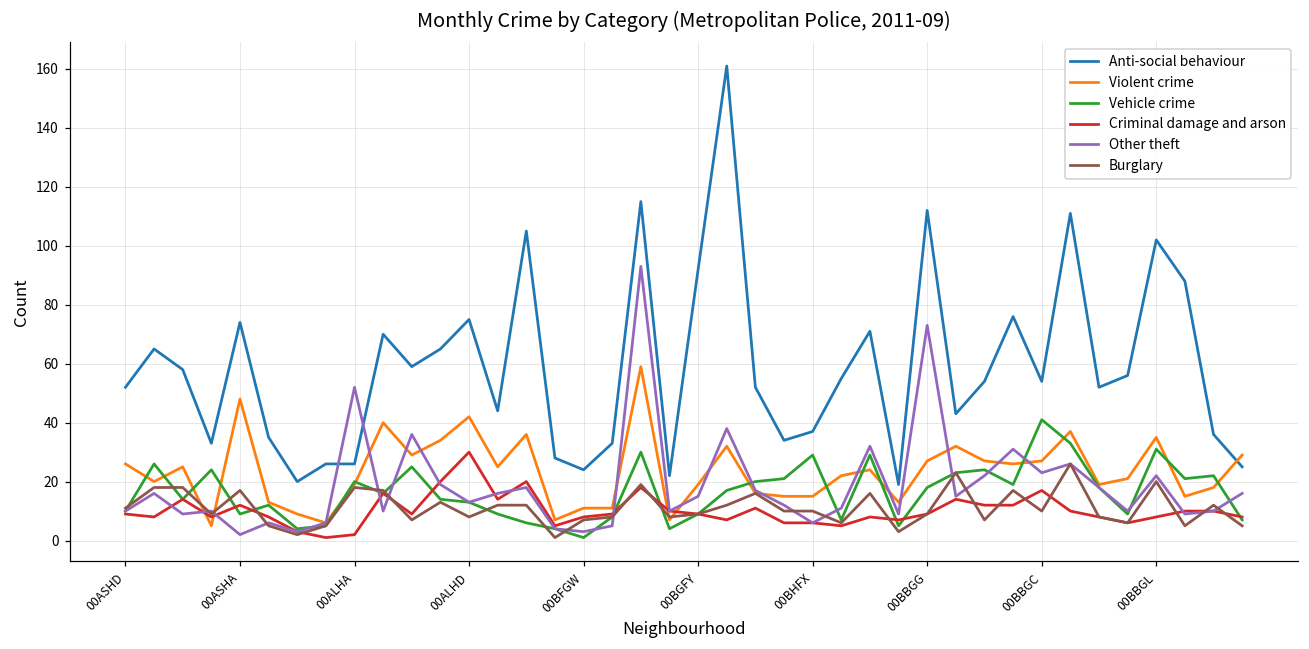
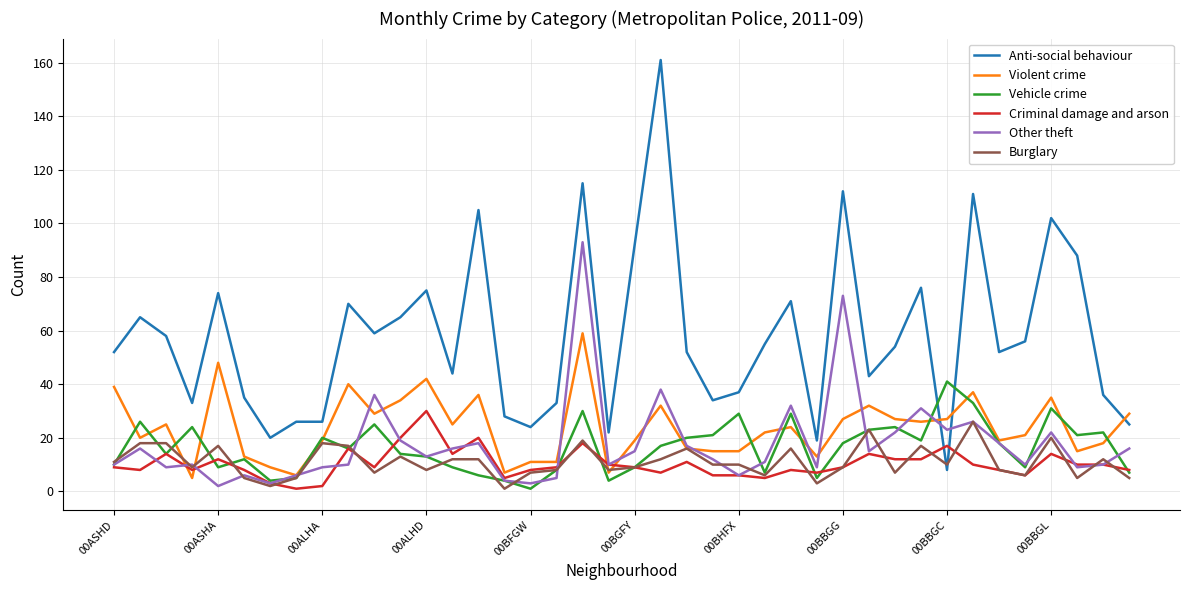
  {
    "Anti-social behaviour": {
      "00ASHD": 52,
      "00ASHA": 74,
      "00ALHA": 26,
      "00ALHD": 75,
      "00BFGW": 24,
      "00BGFY": 92,
      "00BHFX": 37,
      "00BBGG": 112,
-     "00BBGC": 54,
+     "00BBGC": 8,
      "00BBGL": 102
    },
    "Violent crime": {
-     "00ASHD": 26,
+     "00ASHD": 39,
      "00ASHA": 48,
      "00ALHA": 19,
      "00ALHD": 42,
      "00BFGW": 11,
      "00BGFY": 19,
      "00BHFX": 15,
      "00BBGG": 27,
      "00BBGC": 27,
      "00BBGL": 35
    },
    "Vehicle crime": {
      "00ASHA": 9,
      "00ALHA": 20,
      "00BFGW": 1,
      "00BHFX": 29,
      "00BBGG": 18,
      "00BBGC": 41,
      "00BBGL": 31
    },
    "Criminal damage and arson": {
      "00ASHD": 9,
      "00ASHA": 12,
      "00ALHA": 2,
      "00ALHD": 30,
      "00BFGW": 8,
      "00BBGC": 17,
-     "00BBGL": 8
+     "00BBGL": 14
    },
    "Other theft": {
      "00ASHA": 2,
-     "00ALHA": 52,
+     "00ALHA": 9,
      "00BFGW": 3,
      "00BGFY": 15,
      "00BBGG": 73,
      "00BBGC": 23,
      "00BBGL": 22
    },
    "Burglary": {
      "00ASHD": 11,
      "00ASHA": 17,
      "00ALHA": 18,
      "00ALHD": 8,
      "00BFGW": 7,
      "00BHFX": 10,
      "00BBGC": 10,
      "00BBGL": 20
    }
  }
